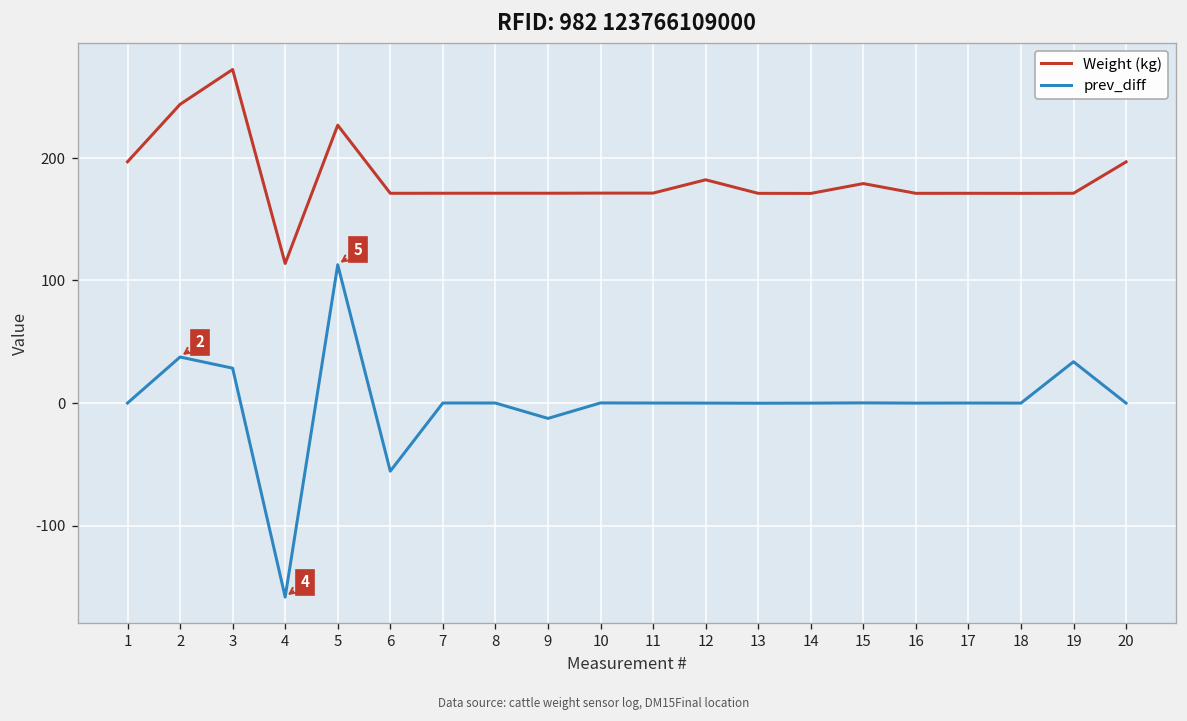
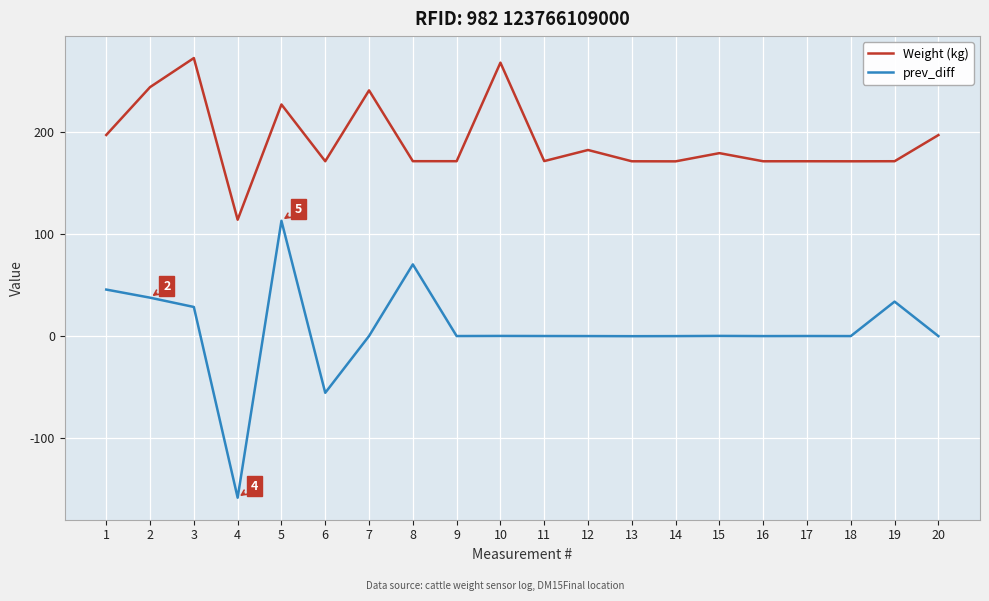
  {
    "Weight (kg)": {
      "1": 197,
      "2": 244,
      "3": 272,
      "4": 114,
      "5": 227,
      "6": 171,
-     "7": 171,
+     "7": 240,
      "8": 171,
      "9": 171,
-     "10": 171,
+     "10": 268,
      "11": 171,
      "12": 182,
      "13": 171,
      "14": 171,
      "15": 179,
      "16": 171,
      "17": 171,
      "18": 171,
      "19": 171,
      "20": 197
    },
    "prev_diff": {
-     "1": 0,
+     "1": 46,
      "3": 28,
      "6": -56,
      "7": 0,
-     "8": 0,
-     "9": -13,
+     "8": 70,
+     "9": 0,
      "10": 0,
      "11": 0,
      "12": 0,
      "13": 0,
      "14": 0,
      "15": 0,
      "16": 0,
      "17": 0,
      "18": 0,
      "19": 34,
      "20": 0
    }
  }
